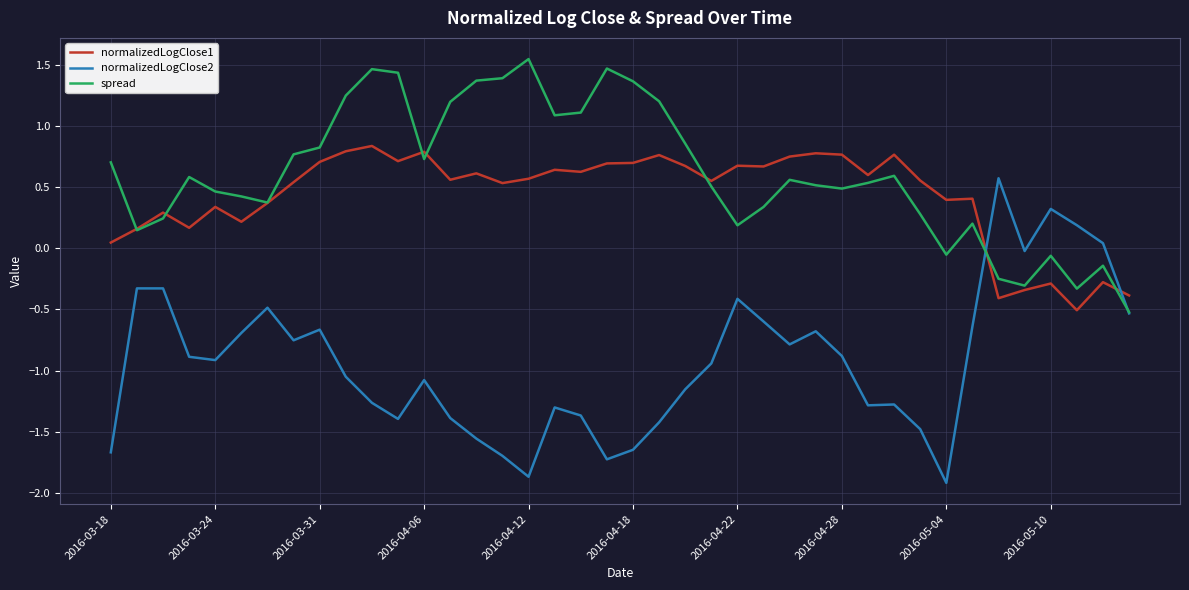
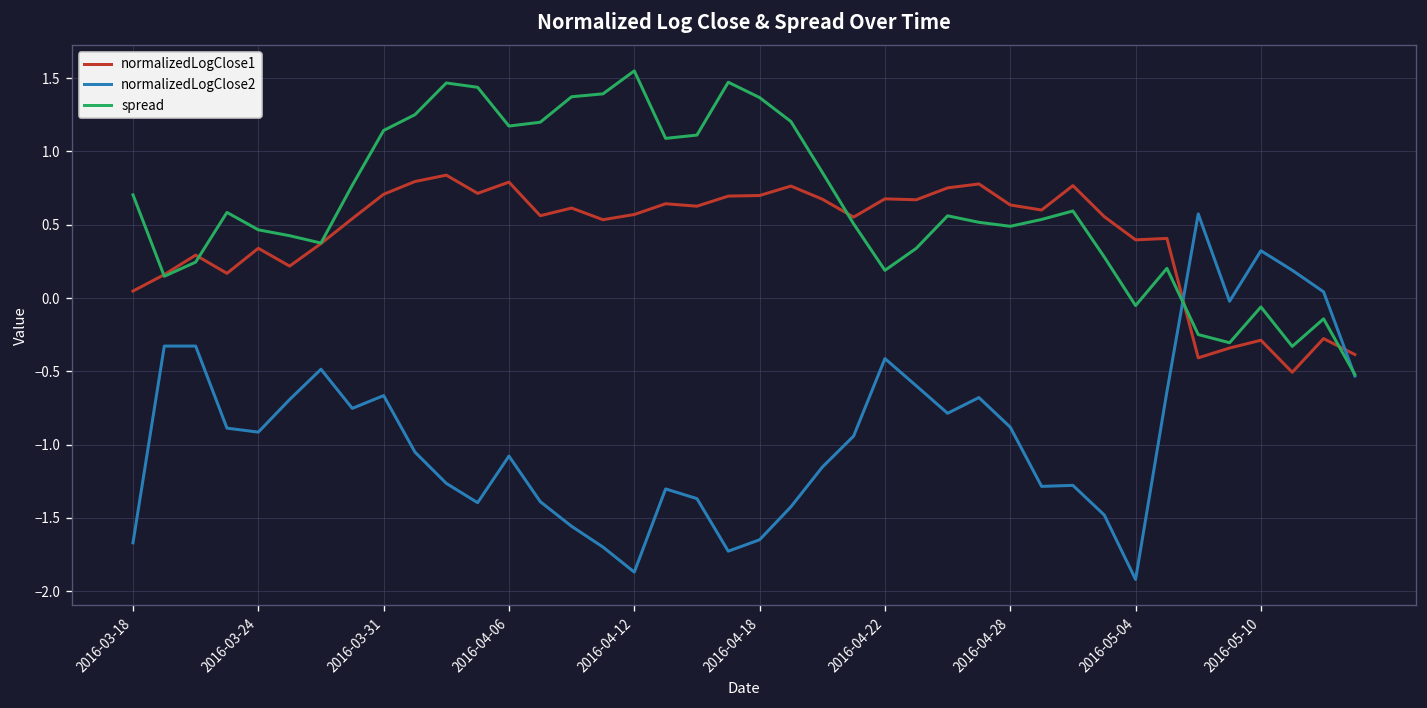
  {
    "normalizedLogClose1": {
      "2016-03-18": 0.05,
      "2016-03-24": 0.34,
      "2016-03-31": 0.71,
      "2016-04-06": 0.79,
      "2016-04-12": 0.57,
      "2016-04-18": 0.70,
      "2016-04-22": 0.68,
-     "2016-04-28": 0.77,
+     "2016-04-28": 0.63,
      "2016-05-04": 0.40,
      "2016-05-10": -0.29
    },
    "normalizedLogClose2": {
      "2016-03-18": -1.67,
      "2016-03-24": -0.91,
      "2016-03-31": -0.67,
      "2016-04-06": -1.08,
      "2016-04-12": -1.87,
      "2016-04-18": -1.65,
      "2016-04-22": -0.41,
      "2016-04-28": -0.88,
      "2016-05-04": -1.92,
      "2016-05-10": 0.32
    },
    "spread": {
      "2016-03-18": 0.70,
      "2016-03-24": 0.47,
-     "2016-03-31": 0.83,
-     "2016-04-06": 0.73,
+     "2016-03-31": 1.14,
+     "2016-04-06": 1.17,
      "2016-04-12": 1.55,
      "2016-04-18": 1.37,
      "2016-04-22": 0.19,
      "2016-04-28": 0.49,
      "2016-05-04": -0.05,
      "2016-05-10": -0.06
    }
  }
